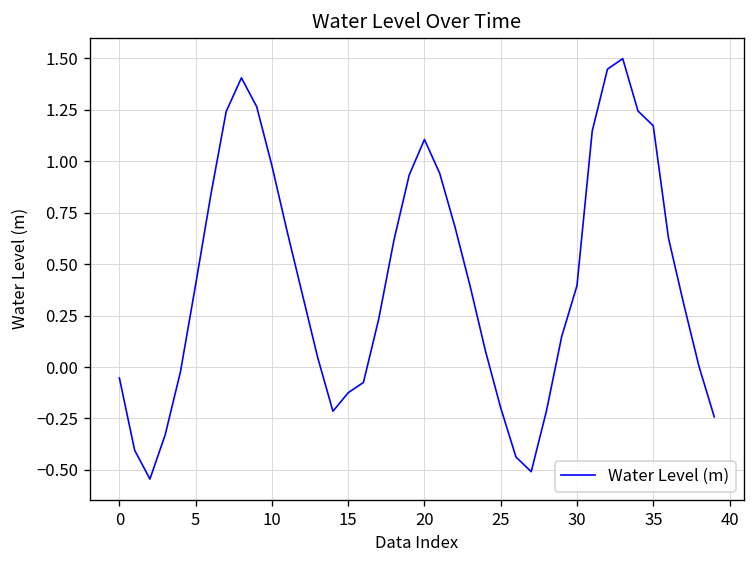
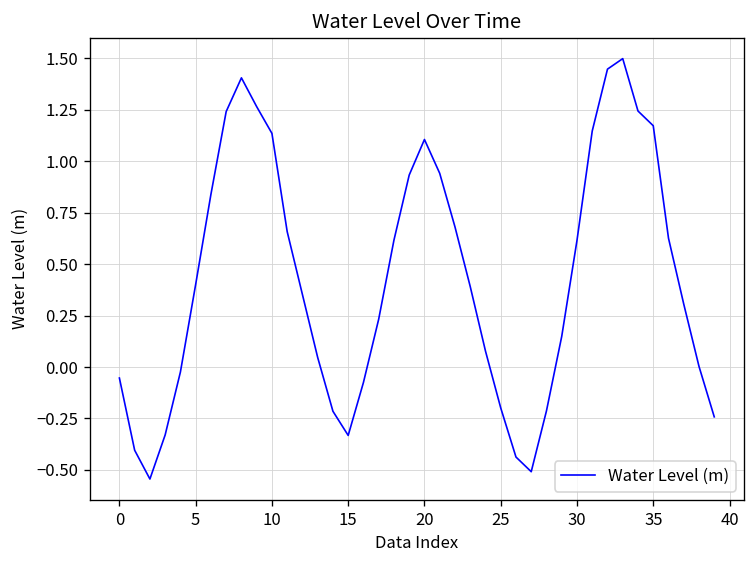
  {
    "0": -0.05,
    "5": 0.40,
-   "10": 0.98,
-   "15": -0.12,
+   "10": 1.14,
+   "15": -0.33,
    "20": 1.11,
    "25": -0.20,
-   "30": 0.40,
+   "30": 0.62,
    "35": 1.17
  }
